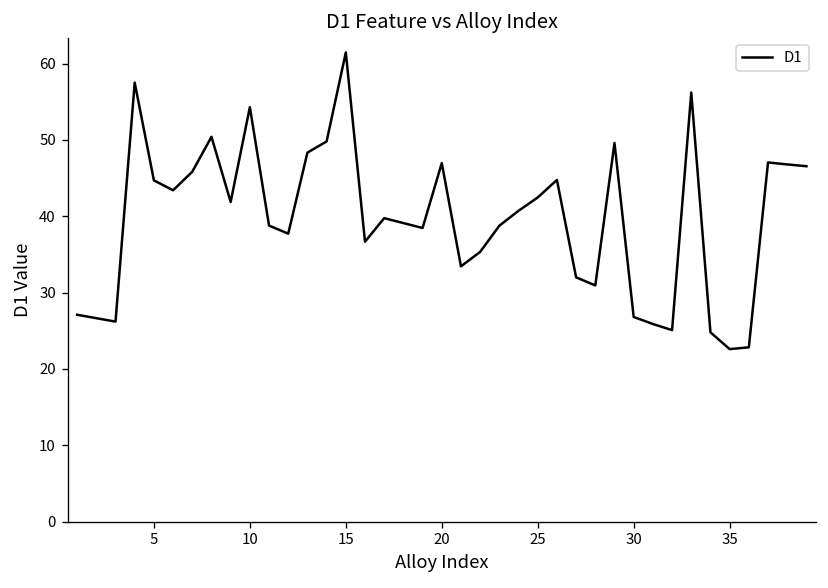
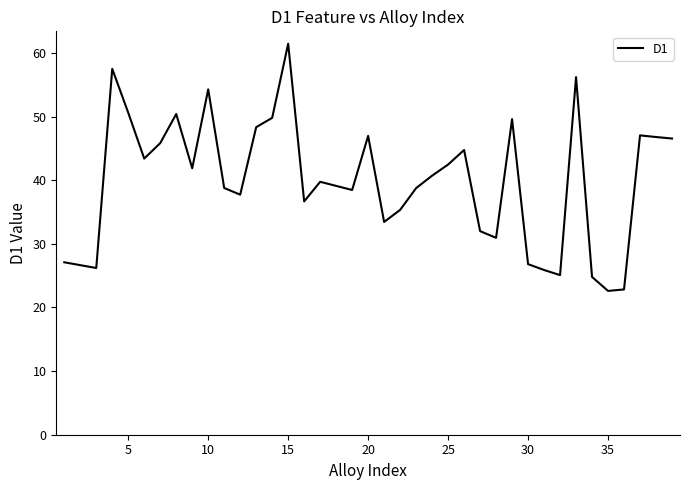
  {
-   "5": 45,
+   "5": 51,
    "10": 54,
    "15": 61,
    "20": 47,
    "25": 42,
    "30": 27,
    "35": 23
  }
